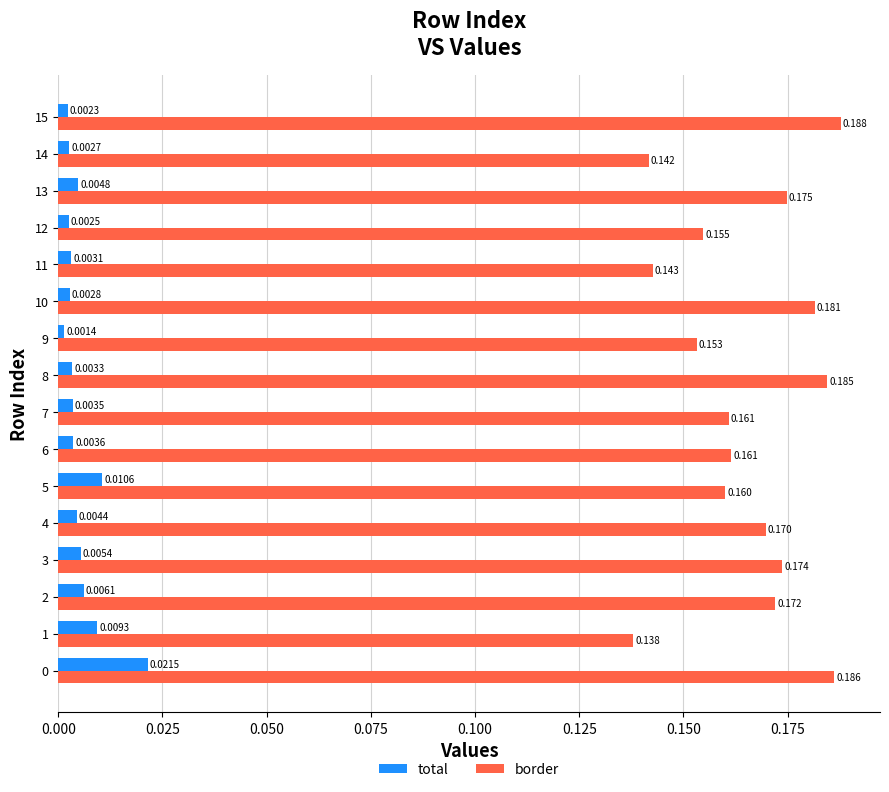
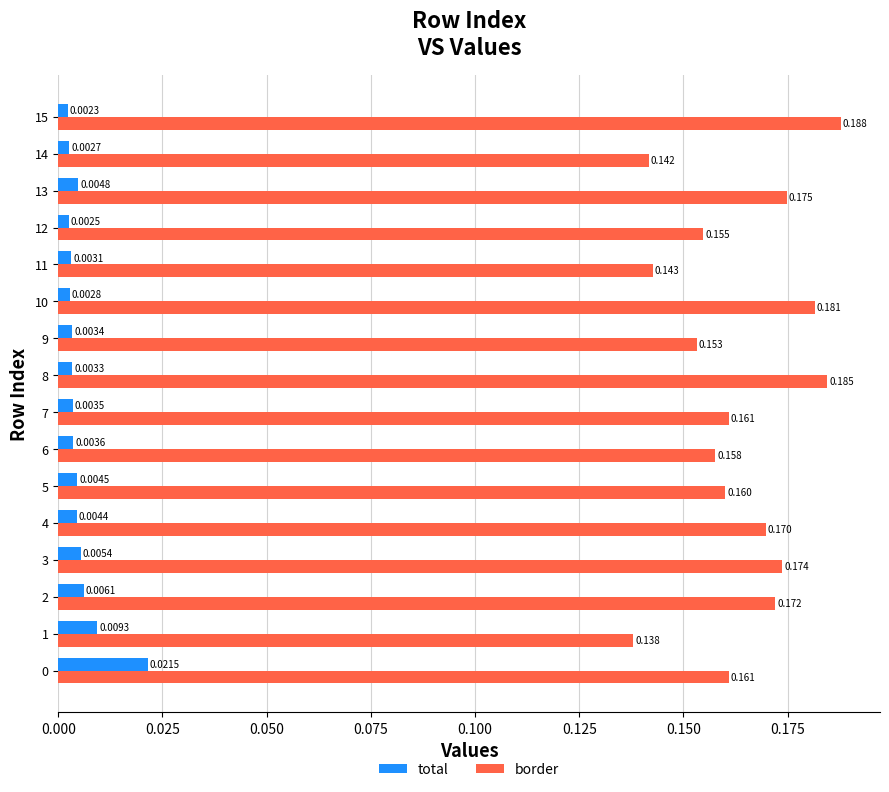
  {
    "total": {
      "15": 0.0023,
      "14": 0.0027,
      "13": 0.0048,
      "12": 0.0025,
      "11": 0.0031,
      "10": 0.0028,
-     "9": 0.0014,
+     "9": 0.0034,
      "8": 0.0033,
      "7": 0.0035,
      "6": 0.0036,
-     "5": 0.0106,
+     "5": 0.0045,
      "4": 0.0044,
      "3": 0.0054,
      "2": 0.0061,
      "1": 0.0093,
      "0": 0.0215
    },
    "border": {
      "15": 0.188,
      "14": 0.142,
      "13": 0.175,
      "12": 0.155,
      "11": 0.143,
      "10": 0.181,
      "9": 0.153,
      "8": 0.185,
      "7": 0.161,
-     "6": 0.161,
+     "6": 0.158,
      "5": 0.160,
      "4": 0.170,
      "3": 0.174,
      "2": 0.172,
      "1": 0.138,
-     "0": 0.186
+     "0": 0.161
    }
  }
